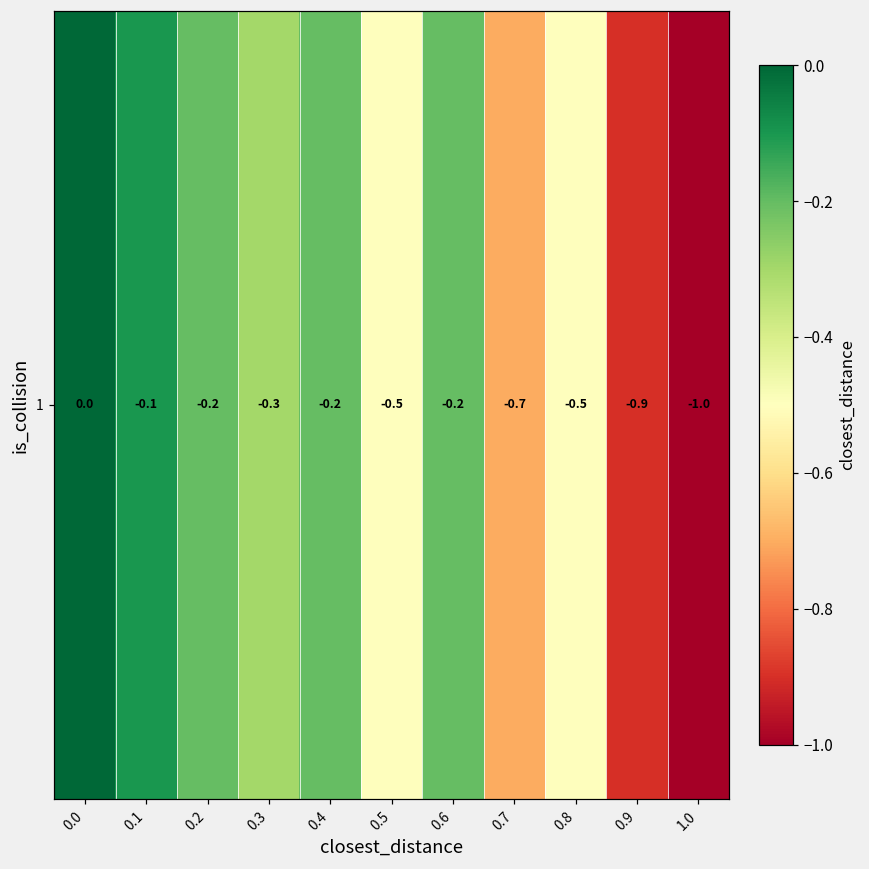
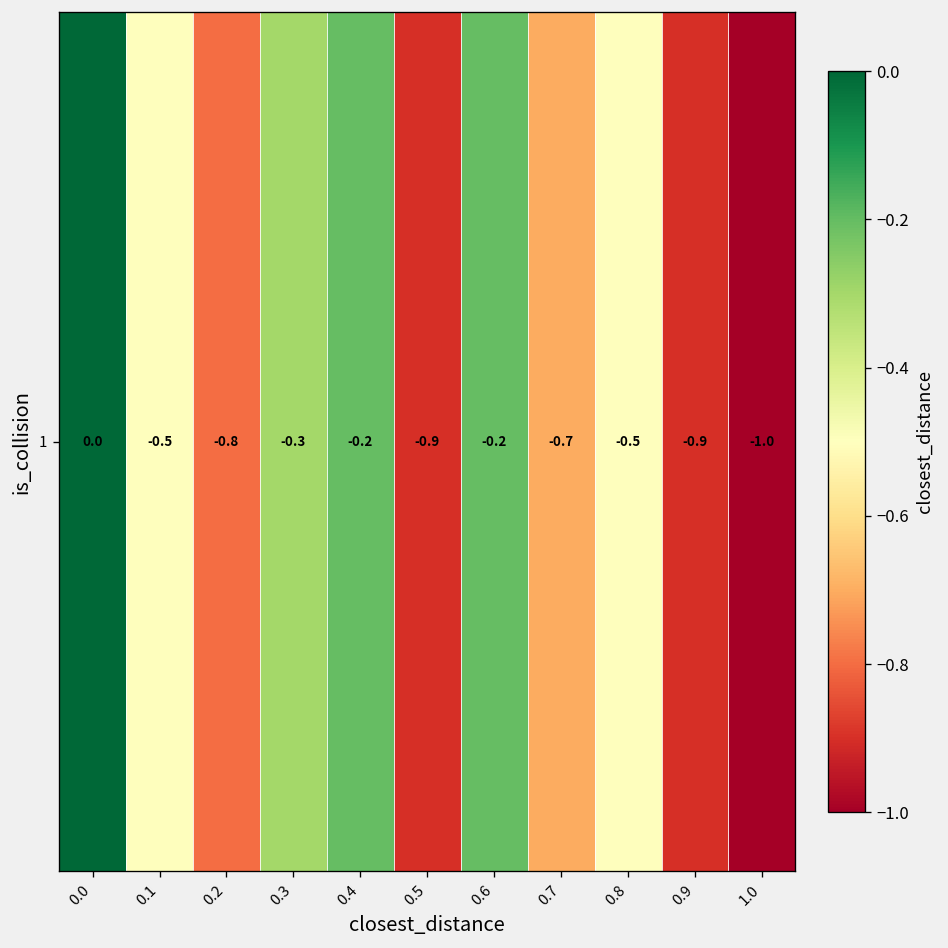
  {
    "1": {
      "0.0": 0.0,
-     "0.1": -0.1,
-     "0.2": -0.2,
+     "0.1": -0.5,
+     "0.2": -0.8,
      "0.3": -0.3,
      "0.4": -0.2,
-     "0.5": -0.5,
+     "0.5": -0.9,
      "0.6": -0.2,
      "0.7": -0.7,
      "0.8": -0.5,
      "0.9": -0.9,
      "1.0": -1.0
    }
  }
